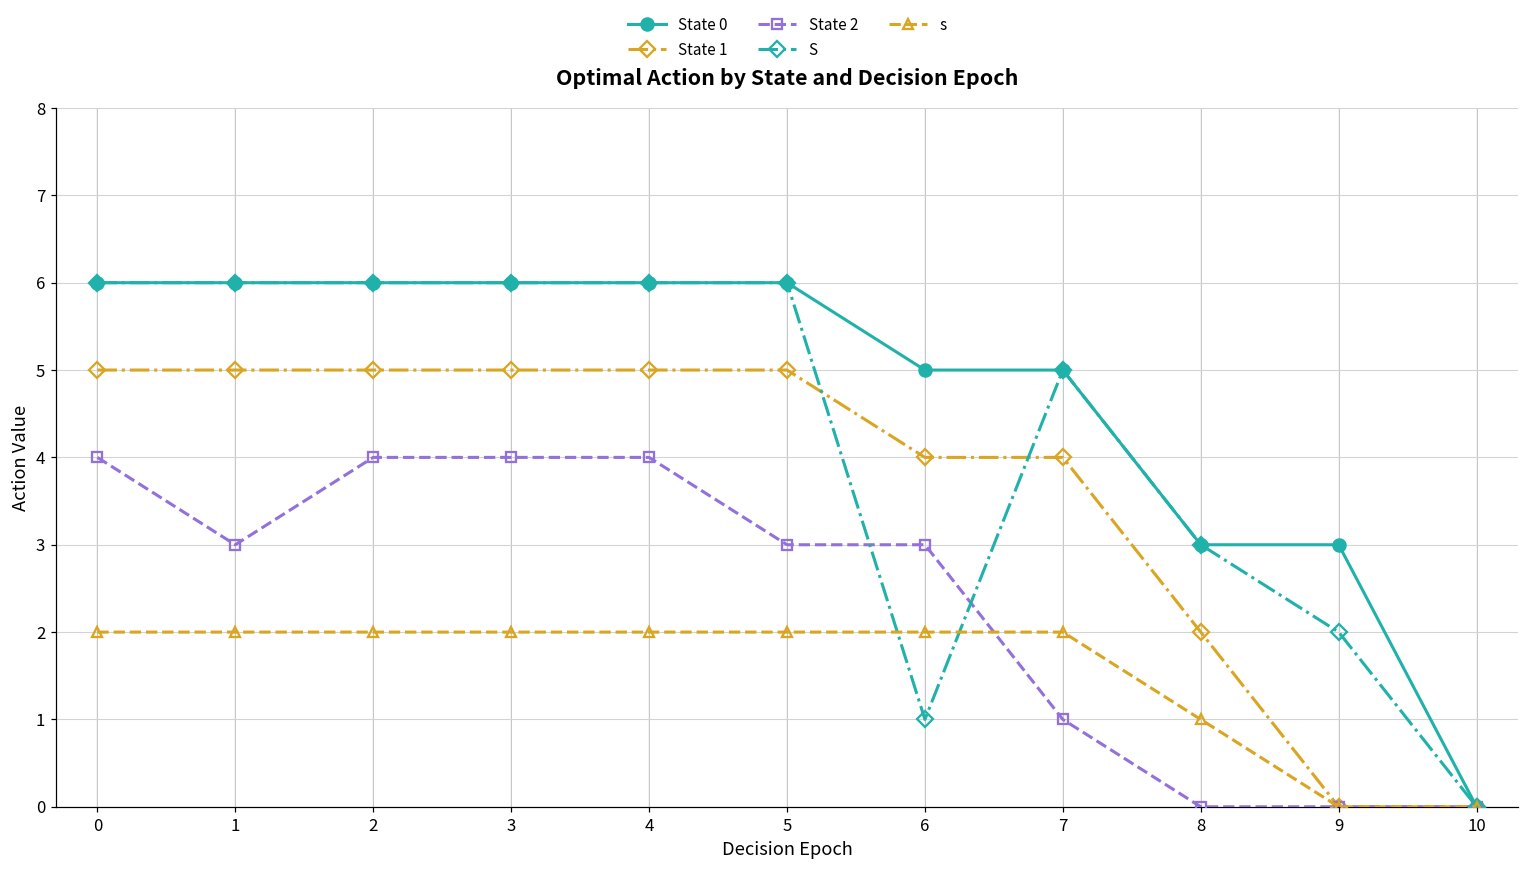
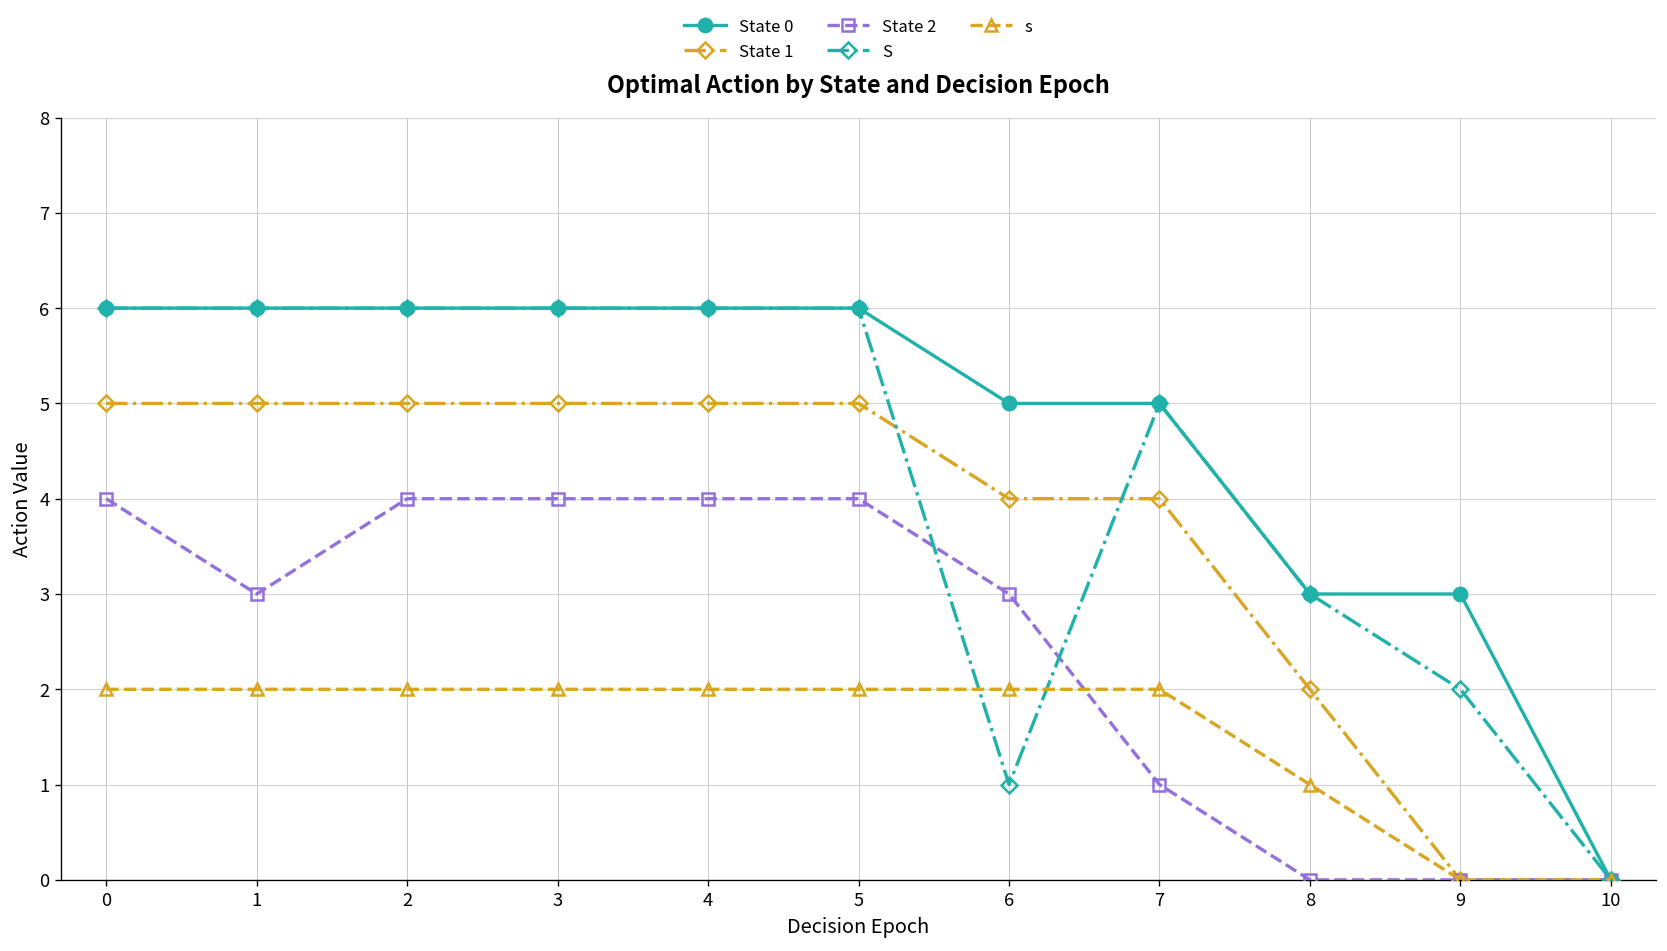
  {
    "State 2": {
      "0": 4,
      "1": 3,
      "2": 4,
      "3": 4,
      "4": 4,
-     "5": 3,
+     "5": 4,
      "6": 3,
      "7": 1,
      "8": 0
    }
  }
